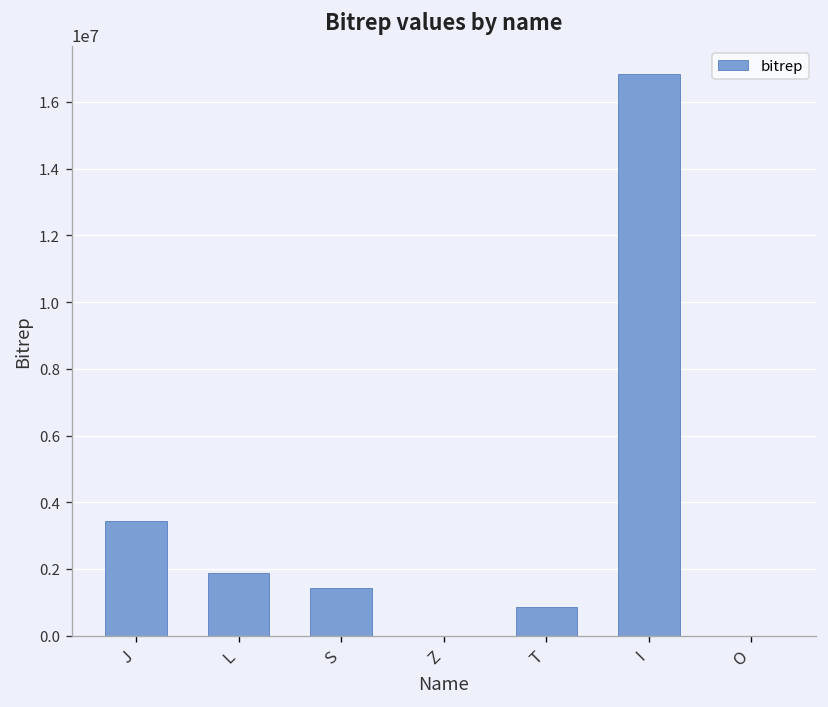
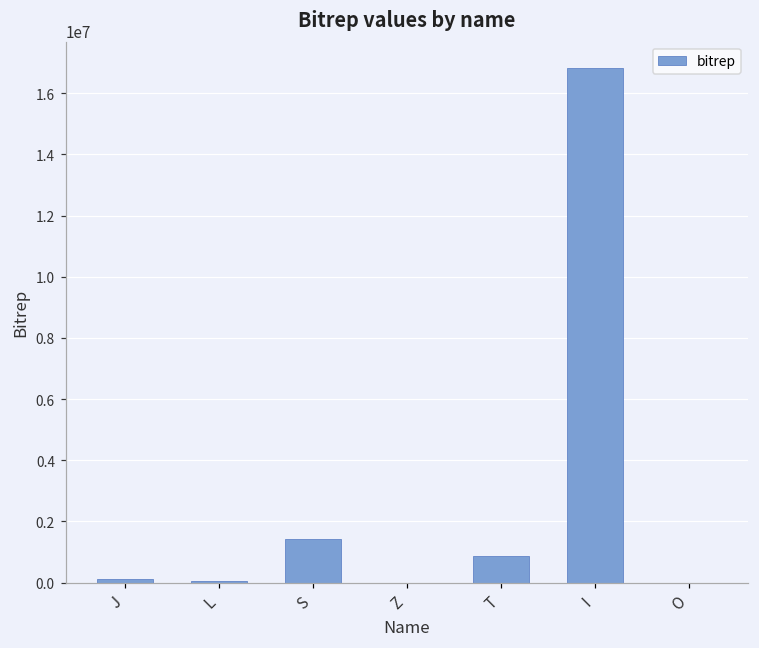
  {
-   "J": 3500000,
-   "L": 1900000,
+   "J": 100000,
+   "L": 100000,
    "S": 1400000,
    "T": 900000,
    "I": 16800000
  }
